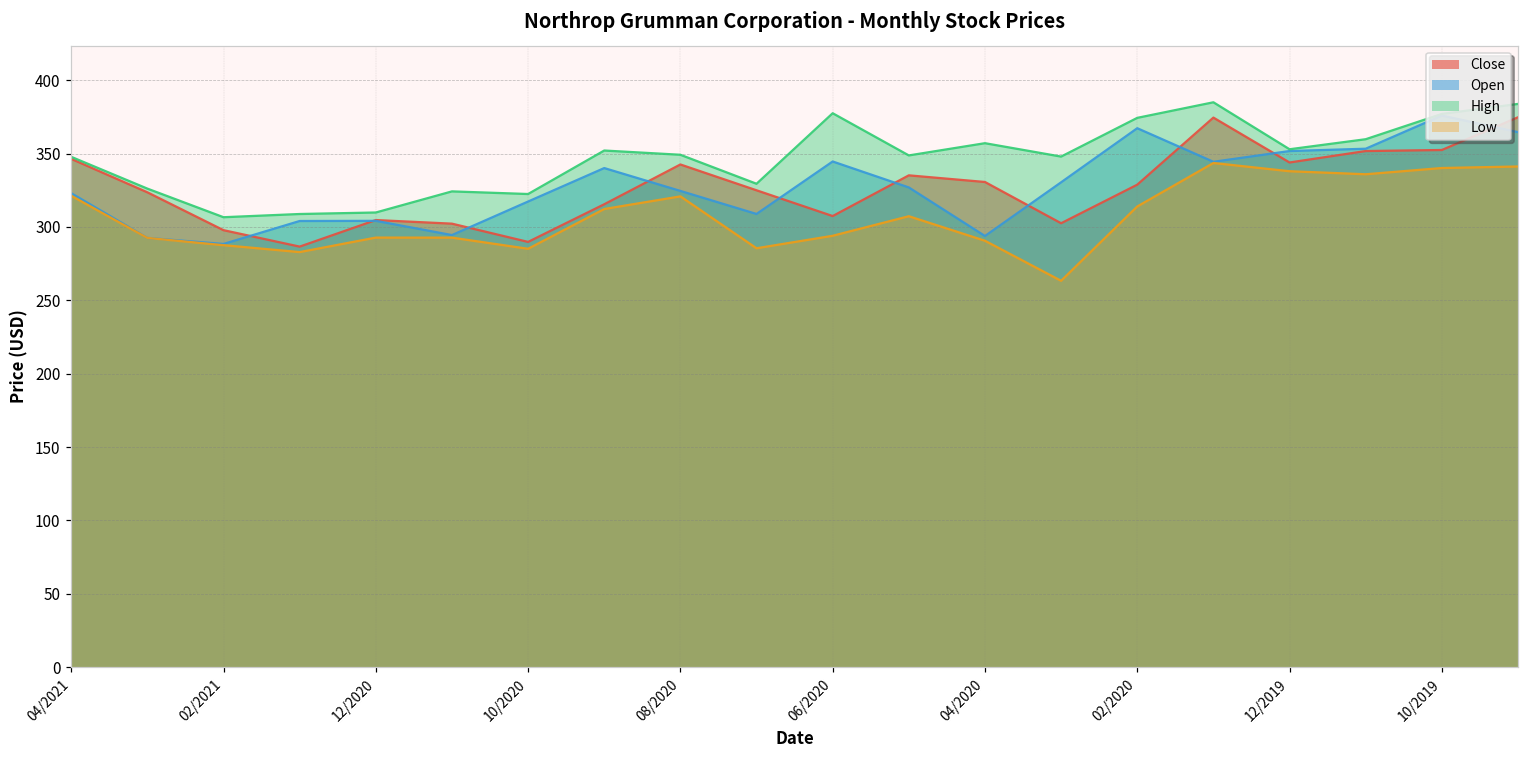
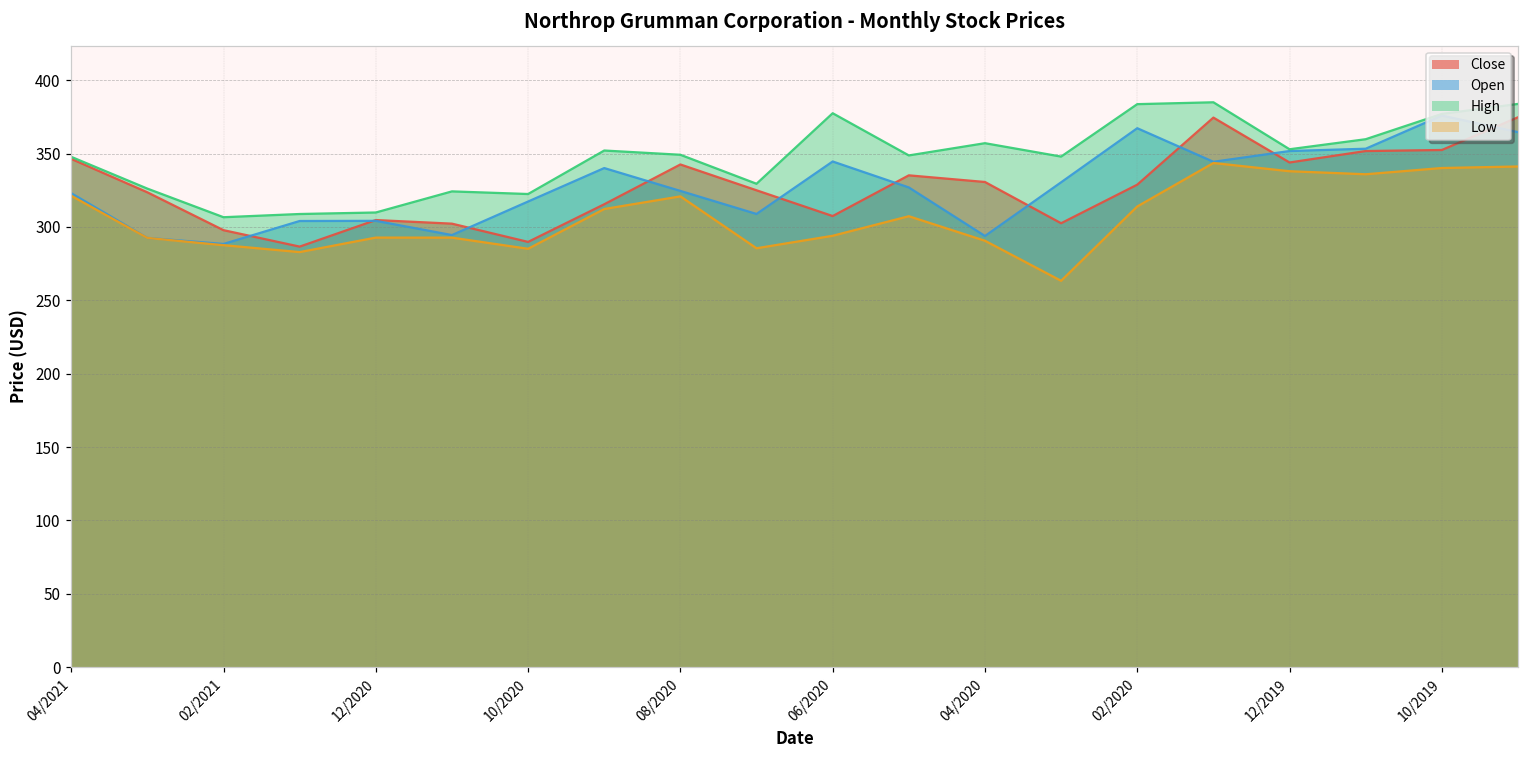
  {
    "Close": {
      "02/2021": 298,
      "10/2020": 290,
      "08/2020": 343,
      "06/2020": 307,
      "04/2020": 331,
      "02/2020": 329,
      "12/2019": 344,
      "10/2019": 352
    },
    "Open": {
      "10/2020": 317,
      "08/2020": 325,
      "06/2020": 345,
      "04/2020": 294,
      "02/2020": 367
    },
    "High": {
      "02/2021": 307,
      "12/2020": 310,
      "10/2020": 322,
      "08/2020": 349,
      "06/2020": 378,
      "04/2020": 357,
-     "02/2020": 374
+     "02/2020": 384
    },
    "Low": {
      "12/2020": 293,
      "10/2020": 285,
      "08/2020": 321,
      "06/2020": 294,
      "04/2020": 291,
      "02/2020": 314,
      "12/2019": 338,
      "10/2019": 340
    }
  }
